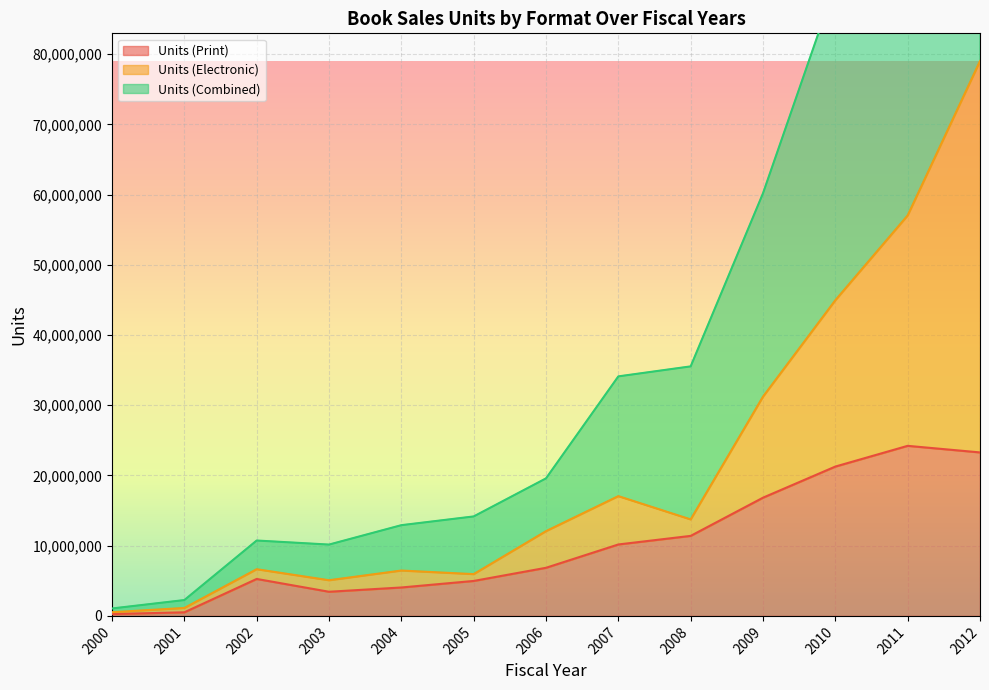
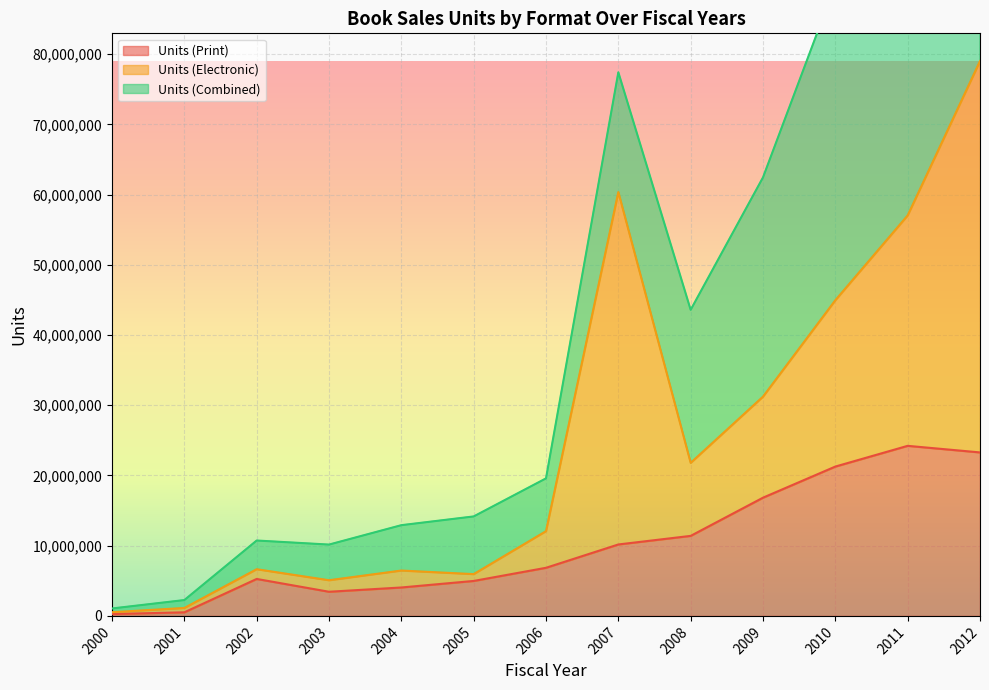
  {
    "Units (Print)": {
      "2001": "1,000,000",
      "2002": "5,000,000",
      "2003": "3,000,000",
      "2004": "4,000,000",
      "2005": "5,000,000",
      "2006": "7,000,000",
      "2007": "10,000,000",
      "2008": "11,000,000",
      "2009": "17,000,000",
      "2010": "21,000,000",
      "2011": "24,000,000",
      "2012": "23,000,000"
    },
    "Units (Electronic)": {
      "2001": "1,000,000",
      "2002": "1,000,000",
      "2003": "2,000,000",
      "2004": "2,000,000",
      "2005": "1,000,000",
      "2006": "5,000,000",
-     "2007": "7,000,000",
-     "2008": "2,000,000",
+     "2007": "50,000,000",
+     "2008": "10,000,000",
      "2009": "14,000,000",
      "2010": "24,000,000",
      "2011": "33,000,000",
      "2012": "56,000,000"
    },
    "Units (Combined)": {
      "2000": "1,000,000",
      "2001": "1,000,000",
      "2002": "4,000,000",
      "2003": "5,000,000",
      "2004": "6,000,000",
      "2005": "8,000,000",
      "2006": "8,000,000",
      "2007": "17,000,000",
      "2008": "22,000,000",
-     "2009": "29,000,000"
+     "2009": "31,000,000"
    }
  }
